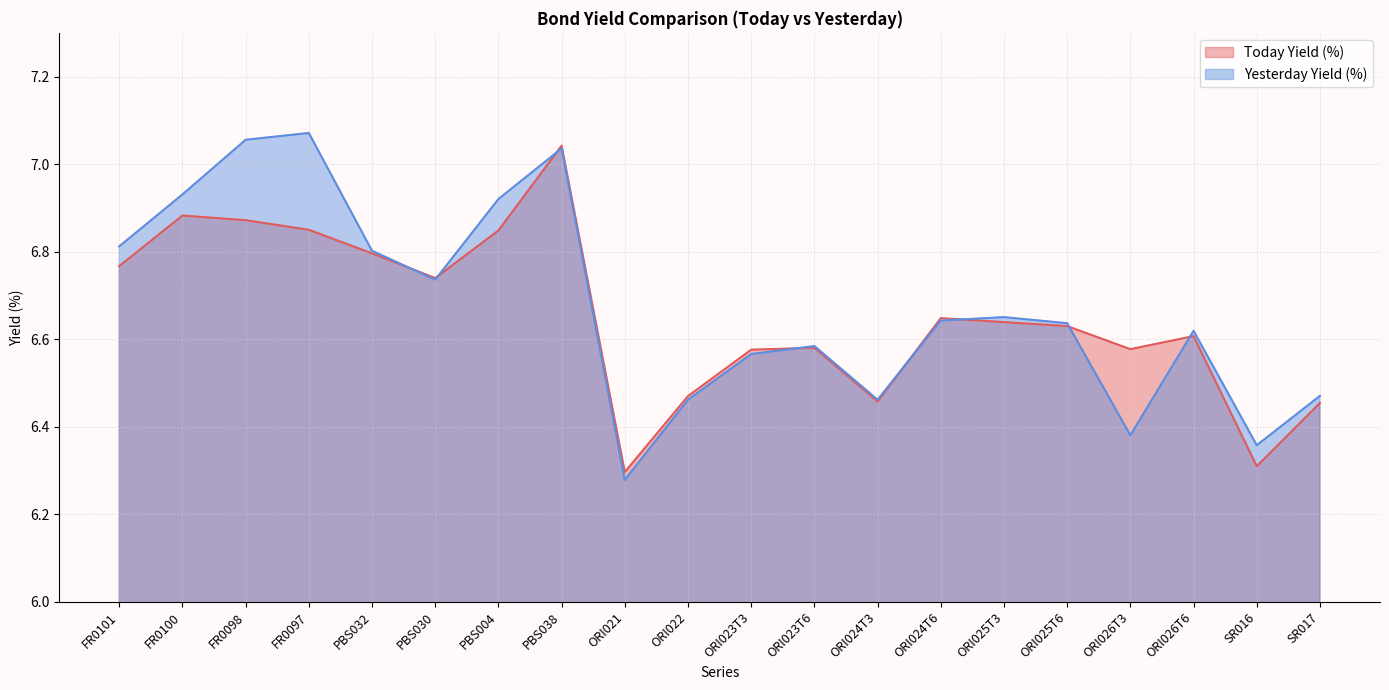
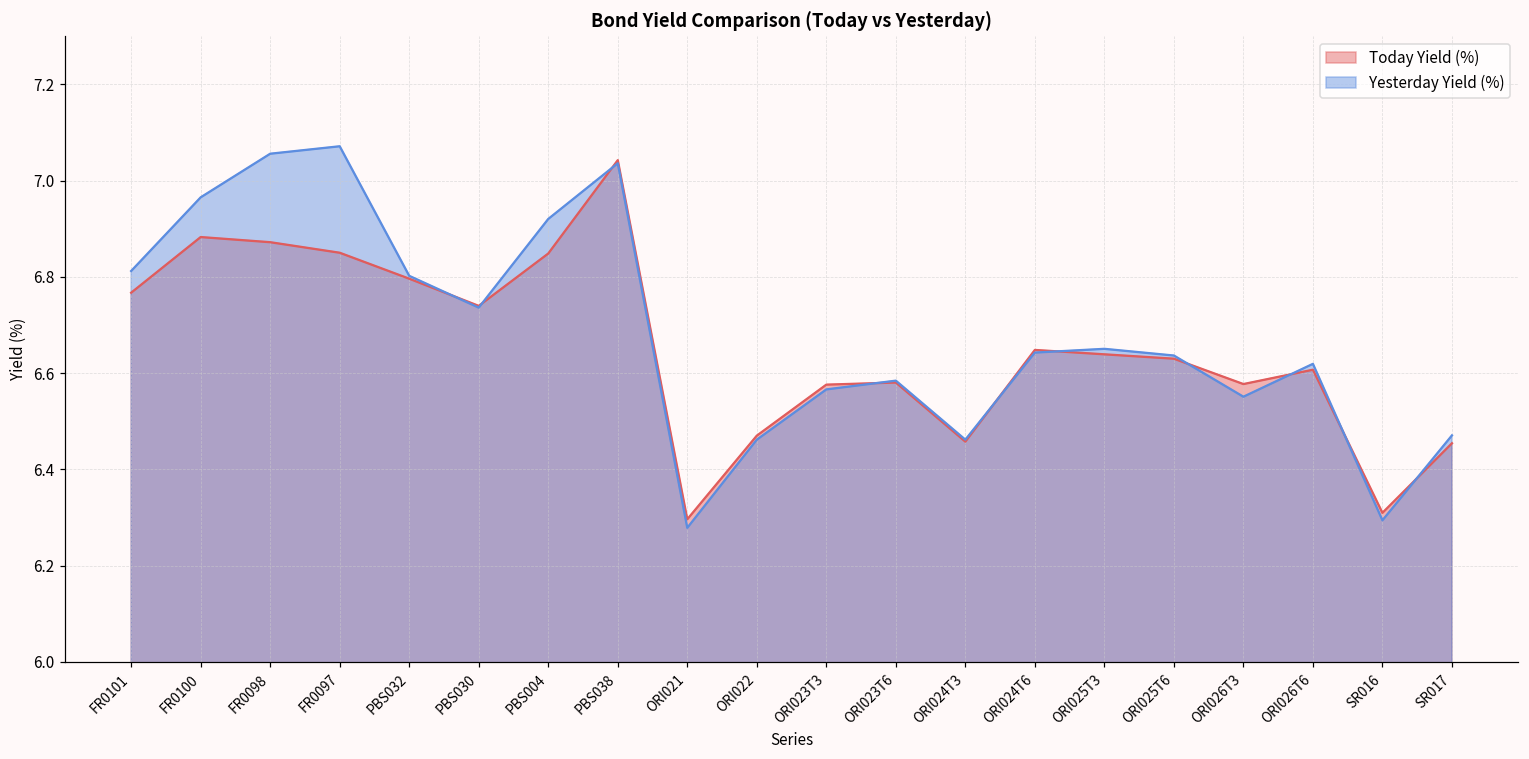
  {
    "Today Yield (%)": {
      "FR0101": 6.77,
      "FR0100": 6.88,
      "FR0098": 6.87,
      "FR0097": 6.85,
      "PBS032": 6.80,
      "PBS004": 6.85,
      "PBS038": 7.04,
      "ORI021": 6.30,
      "ORI022": 6.47,
      "ORI023T3": 6.58,
      "ORI025T3": 6.64,
      "ORI025T6": 6.63,
      "ORI026T3": 6.58,
      "ORI026T6": 6.61,
      "SR016": 6.31,
      "SR017": 6.45
    },
    "Yesterday Yield (%)": {
      "FR0101": 6.81,
-     "FR0100": 6.93,
+     "FR0100": 6.97,
      "FR0098": 7.06,
      "FR0097": 7.07,
      "PBS032": 6.80,
      "PBS004": 6.92,
      "PBS038": 7.04,
      "ORI021": 6.28,
      "ORI022": 6.46,
      "ORI023T3": 6.57,
      "ORI025T3": 6.65,
      "ORI025T6": 6.64,
-     "ORI026T3": 6.38,
+     "ORI026T3": 6.55,
      "ORI026T6": 6.62,
-     "SR016": 6.36,
+     "SR016": 6.29,
      "SR017": 6.47
    }
  }
